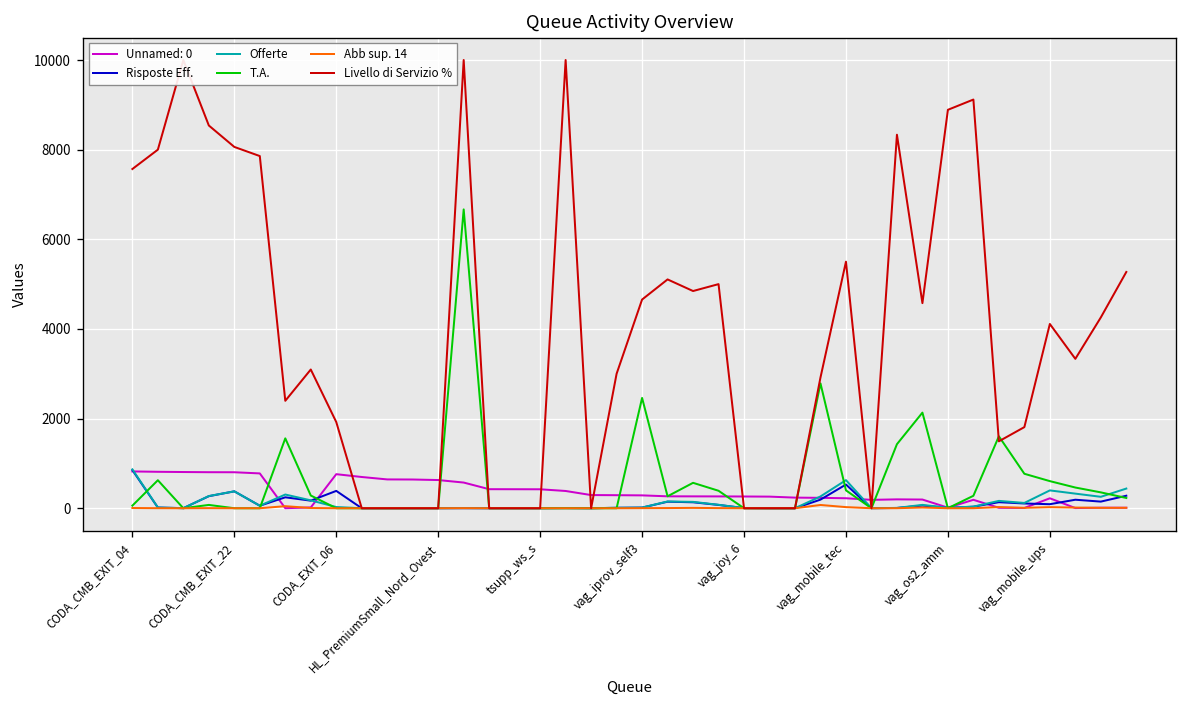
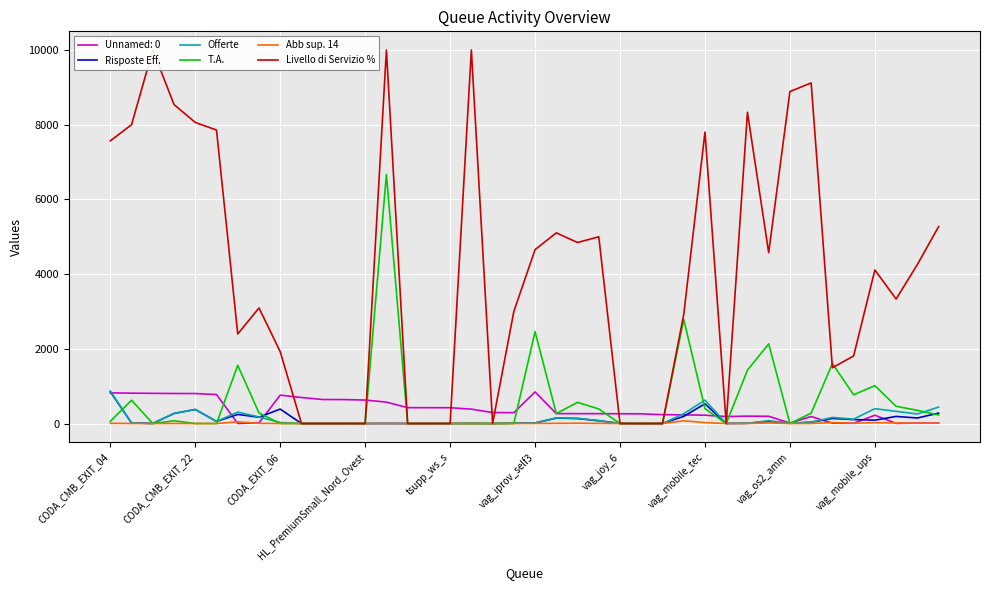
  {
    "Unnamed: 0": {
      "CODA_CMB_EXIT_22": 800,
      "CODA_EXIT_06": 800,
      "HL_PremiumSmall_Nord_Ovest": 600,
      "tsupp_ws_s": 400,
-     "vag_iprov_self3": 300,
+     "vag_iprov_self3": 800,
      "vag_joy_6": 300,
      "vag_mobile_tec": 200,
      "vag_mobile_ups": 200
    },
    "Risposte Eff.": {
      "CODA_EXIT_06": 400,
      "vag_mobile_tec": 500
    },
    "Offerte": {
      "vag_mobile_tec": 600,
      "vag_mobile_ups": 400
    },
    "T.A.": {
      "vag_iprov_self3": 2500,
      "vag_mobile_tec": 400,
-     "vag_mobile_ups": 600
+     "vag_mobile_ups": 1000
    },
    "Abb sup. 14": {
      "vag_mobile_tec": 0
    },
    "Livello di Servizio %": {
      "CODA_CMB_EXIT_04": 7600,
      "CODA_CMB_EXIT_22": 8100,
      "CODA_EXIT_06": 1900,
      "vag_iprov_self3": 4700,
-     "vag_mobile_tec": 5500,
+     "vag_mobile_tec": 7800,
      "vag_os2_amm": 8900,
      "vag_mobile_ups": 4100
    }
  }
